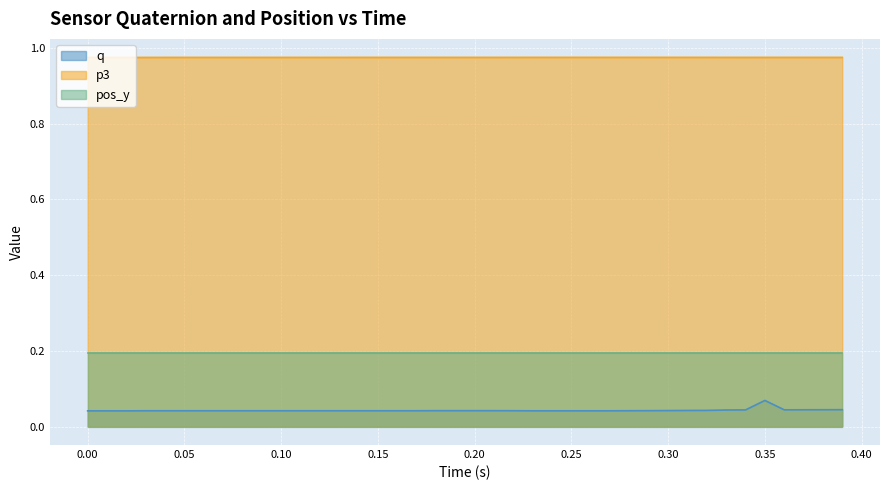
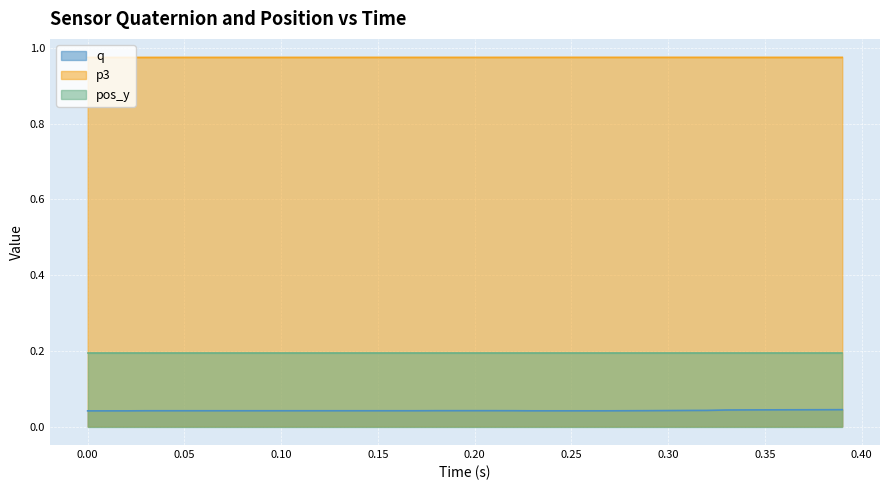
  {
    "q": {
      "0.00": 0.04,
      "0.05": 0.04,
      "0.10": 0.04,
      "0.15": 0.04,
      "0.20": 0.04,
      "0.25": 0.04,
      "0.30": 0.04,
-     "0.35": 0.07
+     "0.35": 0.04
    },
    "p3": {
      "0.05": 0.98,
      "0.10": 0.98,
      "0.15": 0.98,
      "0.20": 0.98,
      "0.25": 0.98,
      "0.30": 0.98,
      "0.35": 0.98
    },
    "pos_y": {
      "0.00": 0.20,
      "0.05": 0.20,
      "0.10": 0.20,
      "0.15": 0.20,
      "0.20": 0.20,
      "0.25": 0.20,
      "0.30": 0.20,
      "0.35": 0.20
    }
  }
